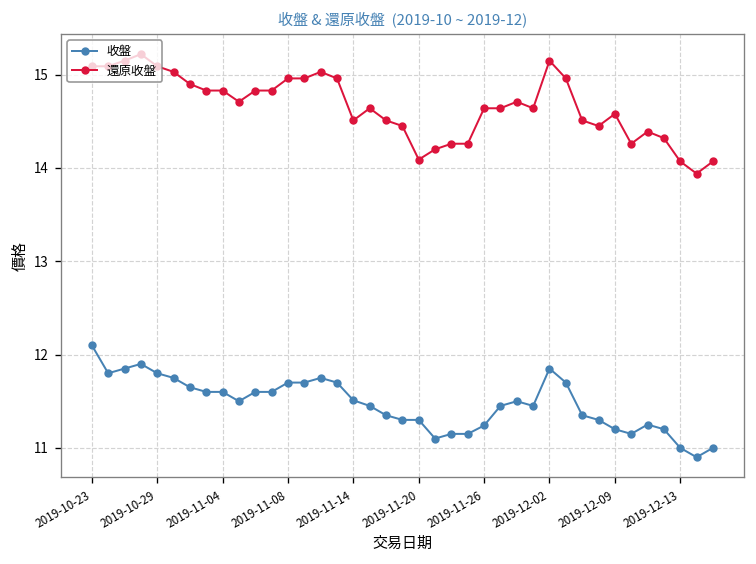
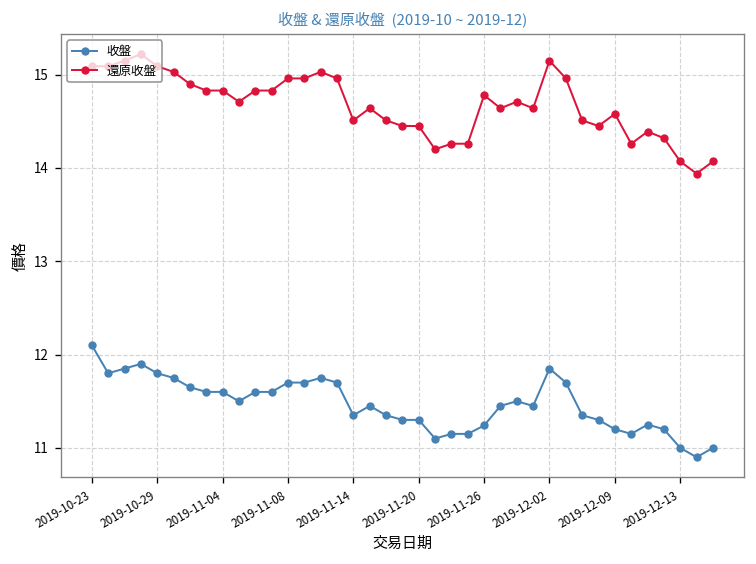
  {
    "收盤": {
      "2019-10-23": 12.1,
      "2019-10-29": 11.8,
      "2019-11-04": 11.6,
      "2019-11-08": 11.7,
-     "2019-11-14": 11.5,
+     "2019-11-14": 11.4,
      "2019-11-20": 11.3,
      "2019-11-26": 11.2,
      "2019-12-02": 11.9,
      "2019-12-09": 11.2,
      "2019-12-13": 11.0
    },
    "還原收盤": {
      "2019-11-04": 14.8,
      "2019-11-08": 15.0,
      "2019-11-14": 14.5,
-     "2019-11-20": 14.1,
-     "2019-11-26": 14.6,
+     "2019-11-20": 14.5,
+     "2019-11-26": 14.8,
      "2019-12-02": 15.2,
      "2019-12-09": 14.6,
      "2019-12-13": 14.1
    }
  }
